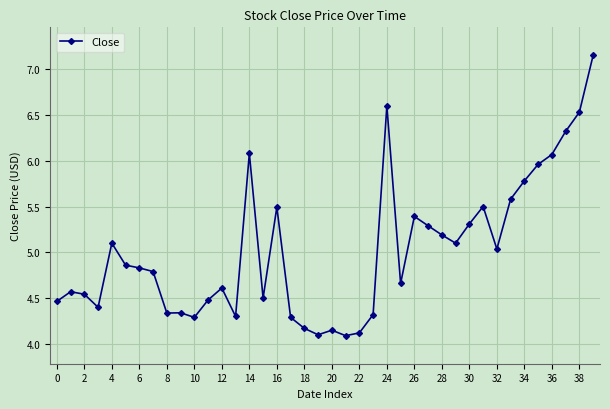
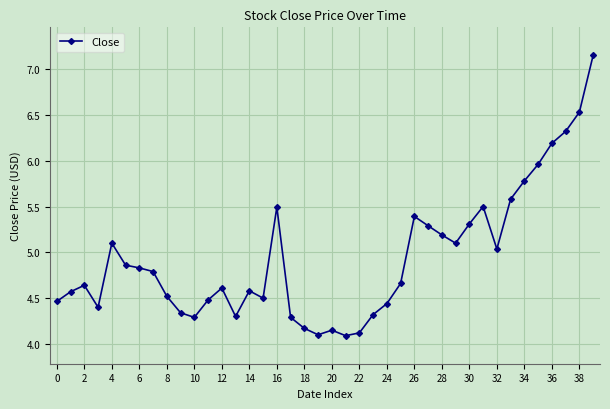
  {
    "0": 4.5,
-   "2": 4.5,
+   "2": 4.6,
    "4": 5.1,
    "6": 4.8,
-   "8": 4.3,
+   "8": 4.5,
    "10": 4.3,
    "12": 4.6,
-   "14": 6.1,
+   "14": 4.6,
    "16": 5.5,
    "18": 4.2,
    "20": 4.2,
    "22": 4.1,
-   "24": 6.6,
+   "24": 4.4,
    "26": 5.4,
    "28": 5.2,
    "30": 5.3,
    "32": 5.0,
    "34": 5.8,
-   "36": 6.1,
+   "36": 6.2,
    "38": 6.5
  }
